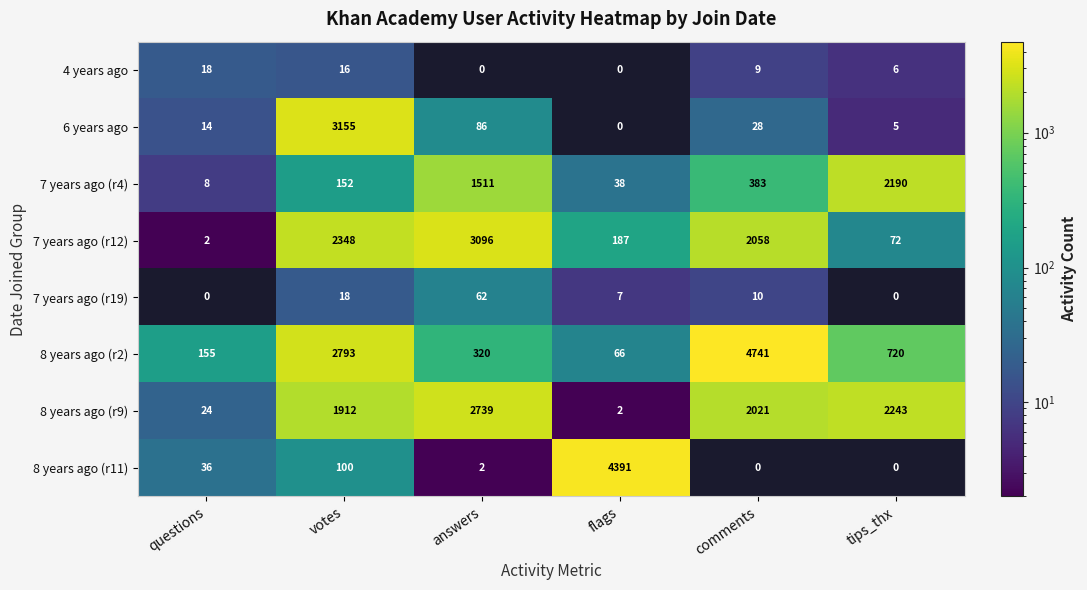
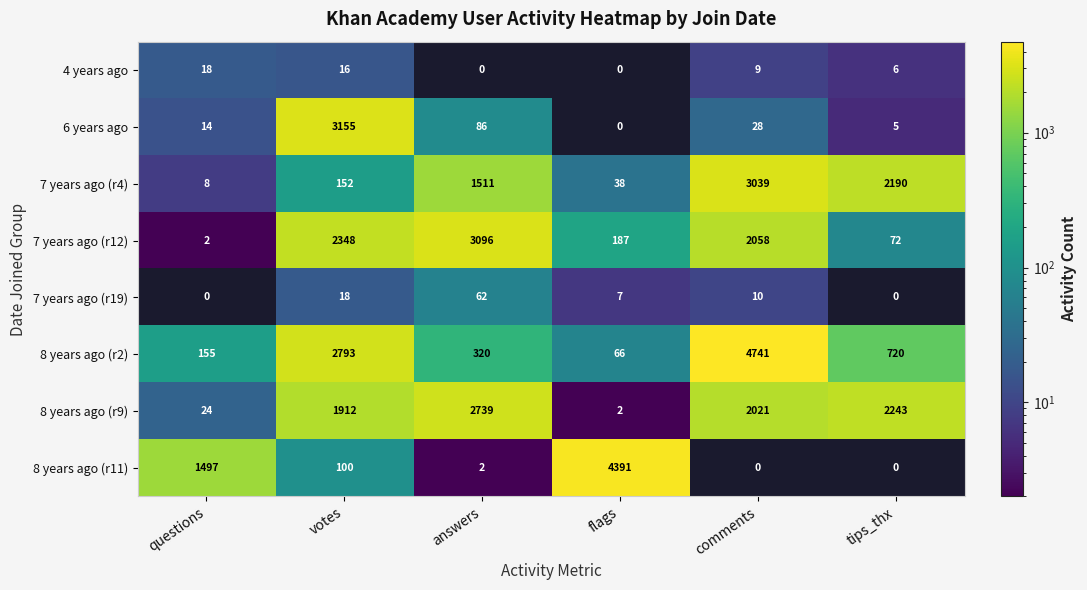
  {
    "4 years ago": {
      "questions": 18,
      "votes": 16,
      "answers": 0,
      "flags": 0,
      "comments": 9,
      "tips_thx": 6
    },
    "6 years ago": {
      "questions": 14,
      "votes": 3155,
      "answers": 86,
      "flags": 0,
      "comments": 28,
      "tips_thx": 5
    },
    "7 years ago (r4)": {
      "questions": 8,
      "votes": 152,
      "answers": 1511,
      "flags": 38,
-     "comments": 383,
+     "comments": 3039,
      "tips_thx": 2190
    },
    "7 years ago (r12)": {
      "questions": 2,
      "votes": 2348,
      "answers": 3096,
      "flags": 187,
      "comments": 2058,
      "tips_thx": 72
    },
    "7 years ago (r19)": {
      "questions": 0,
      "votes": 18,
      "answers": 62,
      "flags": 7,
      "comments": 10,
      "tips_thx": 0
    },
    "8 years ago (r2)": {
      "questions": 155,
      "votes": 2793,
      "answers": 320,
      "flags": 66,
      "comments": 4741,
      "tips_thx": 720
    },
    "8 years ago (r9)": {
      "questions": 24,
      "votes": 1912,
      "answers": 2739,
      "flags": 2,
      "comments": 2021,
      "tips_thx": 2243
    },
    "8 years ago (r11)": {
-     "questions": 36,
+     "questions": 1497,
      "votes": 100,
      "answers": 2,
      "flags": 4391,
      "comments": 0,
      "tips_thx": 0
    }
  }
